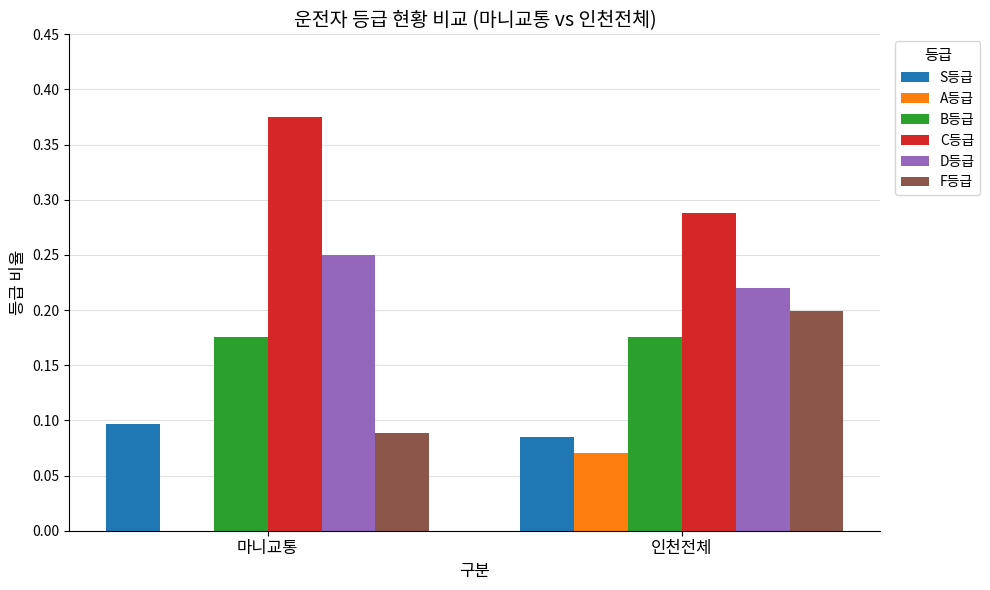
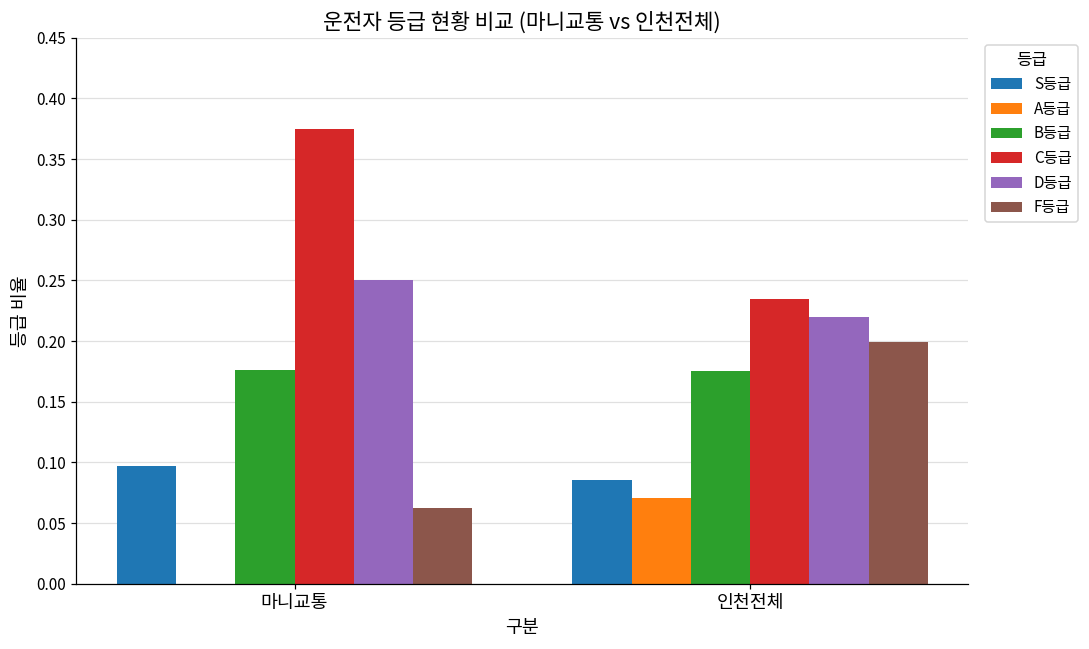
  {
    "S등급": {
      "마니교통": 0.097,
      "인천전체": 0.085
    },
    "A등급": {
      "마니교통": 0.000,
      "인천전체": 0.071
    },
    "B등급": {
      "마니교통": 0.176,
      "인천전체": 0.175
    },
    "C등급": {
      "마니교통": 0.375,
-     "인천전체": 0.288
+     "인천전체": 0.235
    },
    "D등급": {
      "마니교통": 0.250,
      "인천전체": 0.220
    },
    "F등급": {
-     "마니교통": 0.089,
+     "마니교통": 0.063,
      "인천전체": 0.199
    }
  }
